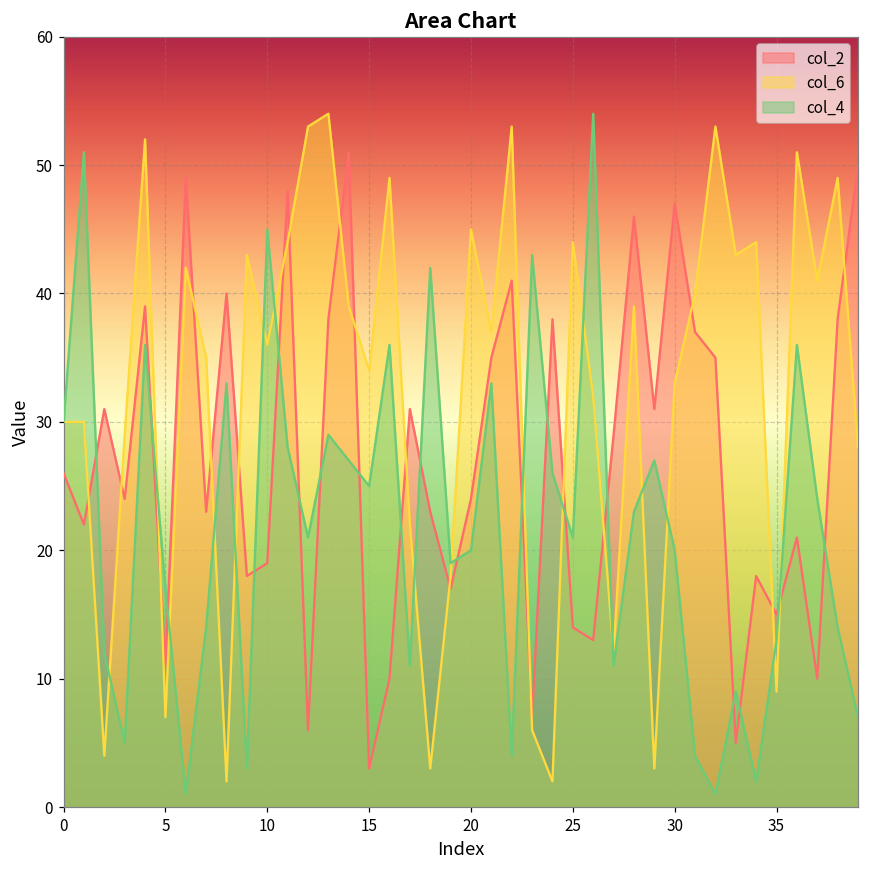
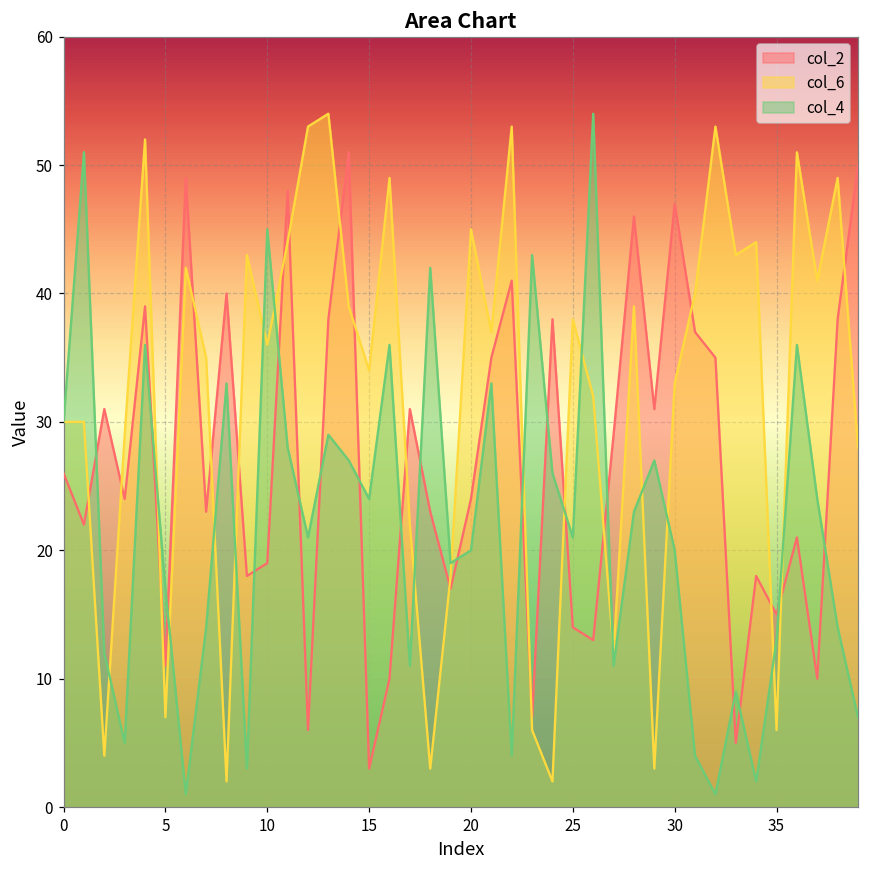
  {
    "col_2": {
      "0": 26,
      "5": 11,
      "10": 19,
      "15": 3,
      "20": 24,
      "25": 14,
      "30": 47,
      "35": 15
    },
    "col_6": {
      "5": 7,
      "10": 36,
      "15": 34,
      "20": 45,
-     "25": 44,
+     "25": 38,
      "30": 33,
-     "35": 9
+     "35": 6
    },
    "col_4": {
      "5": 17,
      "10": 45,
-     "15": 25,
+     "15": 24,
      "20": 20,
      "25": 21,
      "30": 20,
      "35": 13
    }
  }
